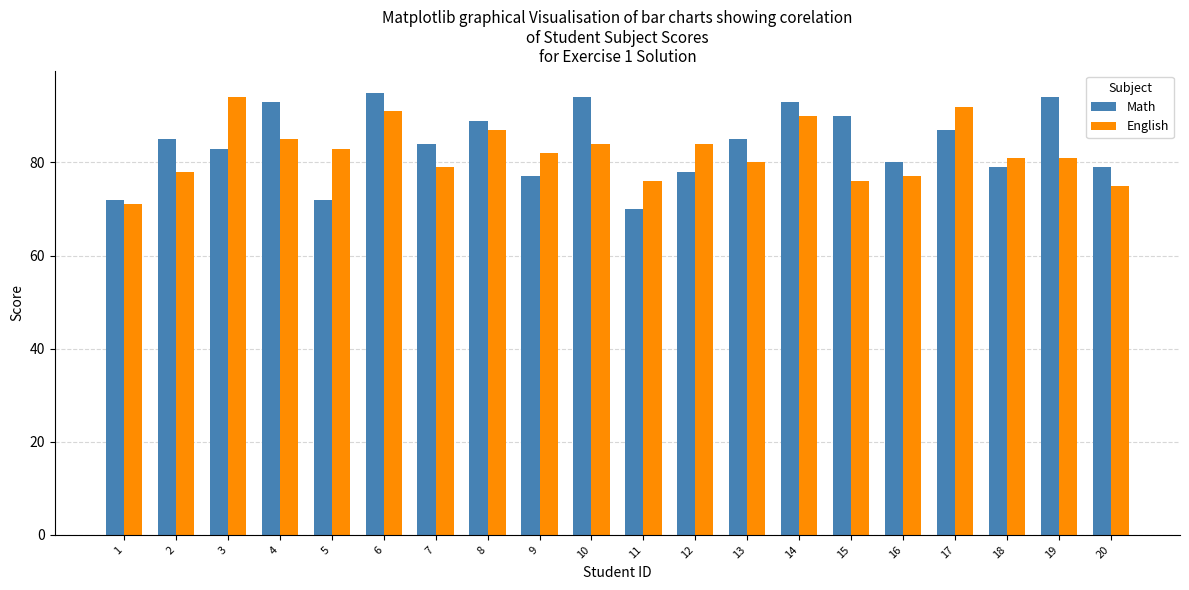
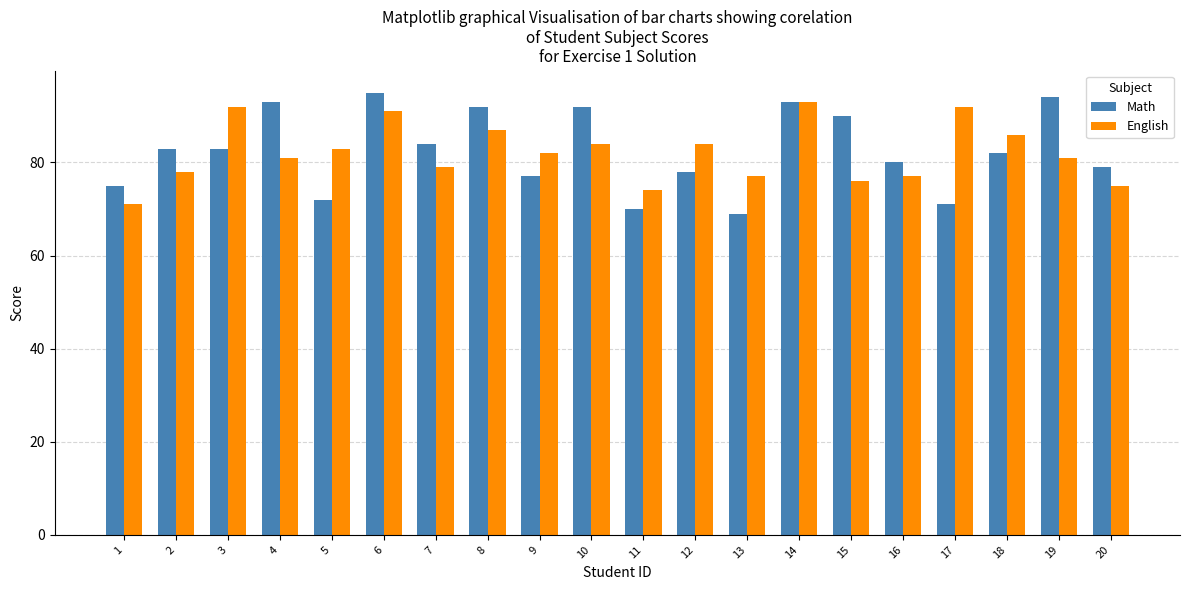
  {
    "Math": {
-     "1": 72,
-     "2": 85,
+     "1": 75,
+     "2": 83,
      "3": 83,
      "4": 93,
      "5": 72,
      "6": 95,
      "7": 84,
-     "8": 89,
+     "8": 92,
      "9": 77,
-     "10": 94,
+     "10": 92,
      "11": 70,
      "12": 78,
-     "13": 85,
+     "13": 69,
      "14": 93,
      "15": 90,
      "16": 80,
-     "17": 87,
-     "18": 79,
+     "17": 71,
+     "18": 82,
      "19": 94,
      "20": 79
    },
    "English": {
      "1": 71,
      "2": 78,
-     "3": 94,
-     "4": 85,
+     "3": 92,
+     "4": 81,
      "5": 83,
      "6": 91,
      "7": 79,
      "8": 87,
      "9": 82,
      "10": 84,
-     "11": 76,
+     "11": 74,
      "12": 84,
-     "13": 80,
-     "14": 90,
+     "13": 77,
+     "14": 93,
      "15": 76,
      "16": 77,
      "17": 92,
-     "18": 81,
+     "18": 86,
      "19": 81,
      "20": 75
    }
  }
